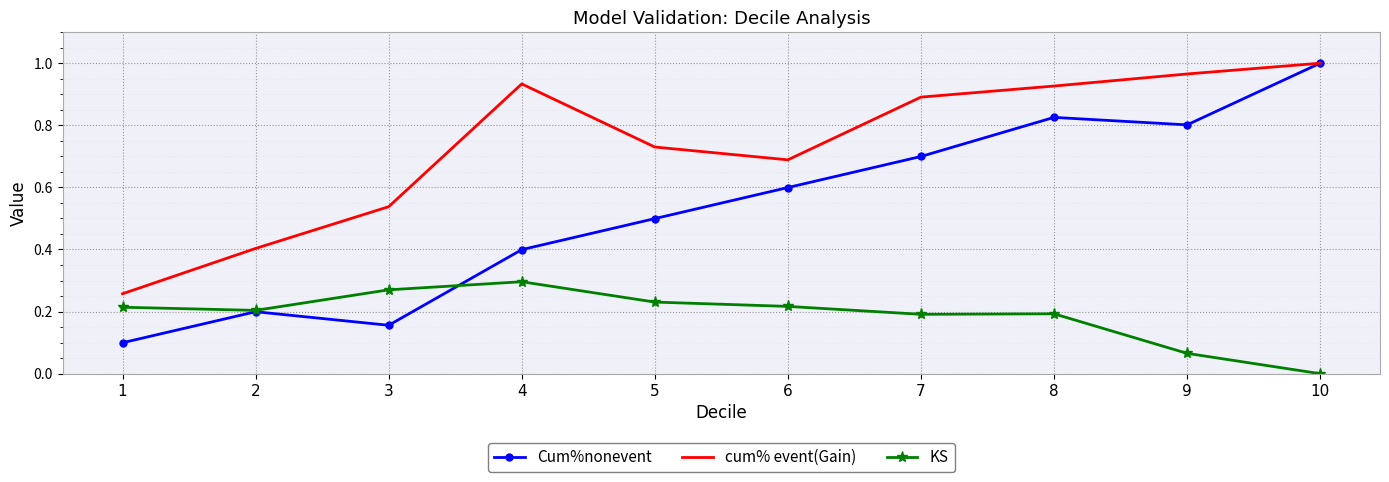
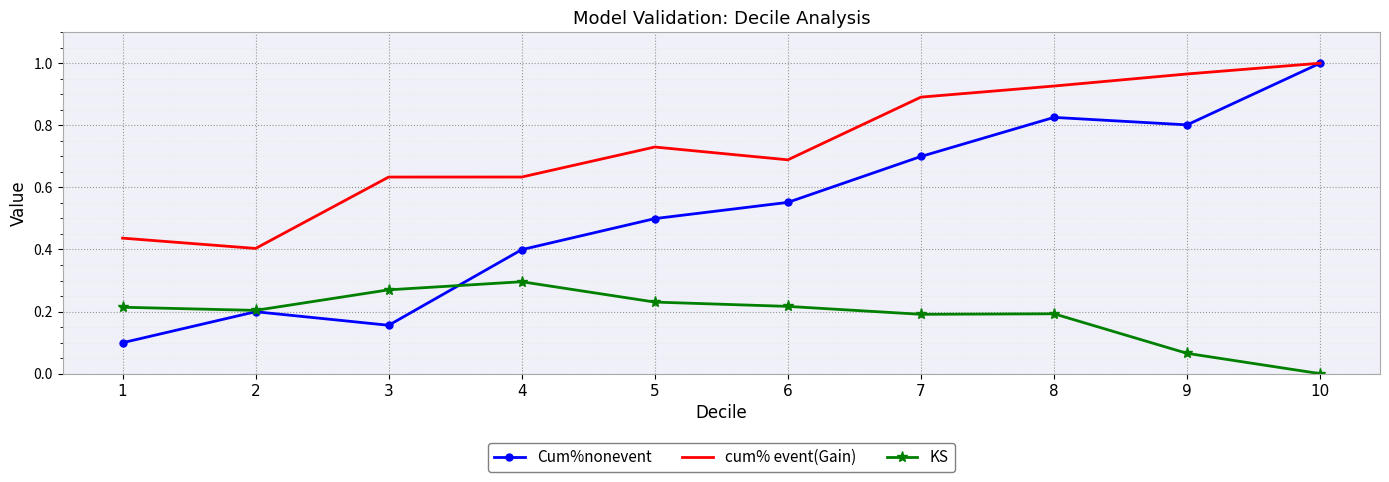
  {
    "Cum%nonevent": {
      "1": 0.10,
      "3": 0.16,
      "4": 0.40,
      "5": 0.50,
-     "6": 0.60,
+     "6": 0.55,
      "7": 0.70,
      "8": 0.83,
      "9": 0.80
    },
    "cum% event(Gain)": {
-     "1": 0.26,
+     "1": 0.44,
      "2": 0.40,
-     "3": 0.54,
-     "4": 0.93,
+     "3": 0.63,
+     "4": 0.63,
      "5": 0.73,
      "6": 0.69,
      "7": 0.89,
      "8": 0.93,
      "9": 0.97
    },
    "KS": {
      "1": 0.21,
      "3": 0.27,
      "4": 0.30,
      "5": 0.23,
      "6": 0.22,
      "7": 0.19,
      "8": 0.19,
      "9": 0.07,
      "10": 0.00
    }
  }
